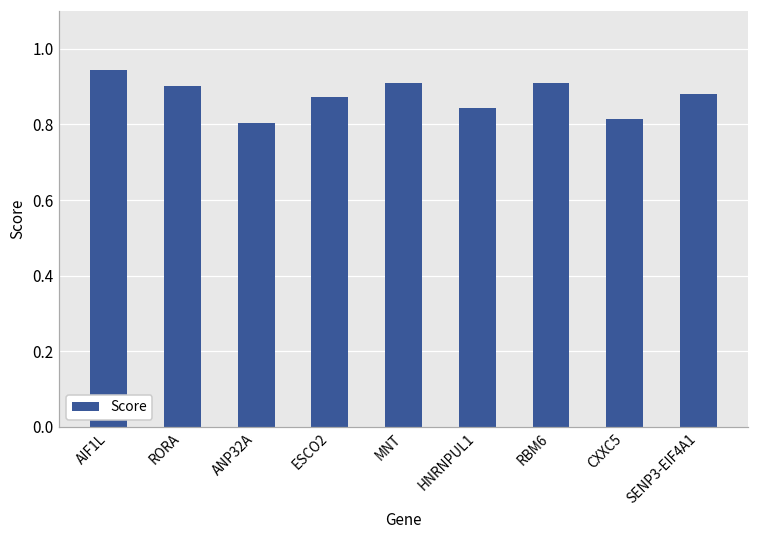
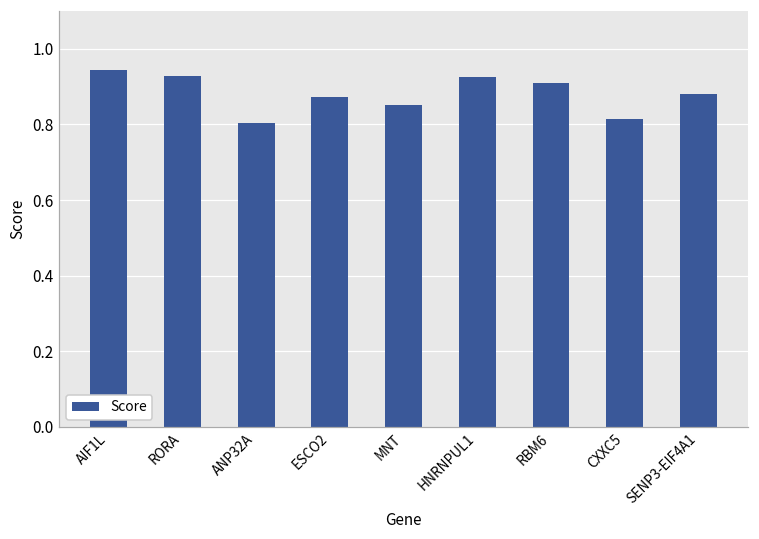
  {
    "AIF1L": 0.95,
-   "RORA": 0.90,
+   "RORA": 0.93,
    "ANP32A": 0.80,
    "ESCO2": 0.87,
-   "MNT": 0.91,
-   "HNRNPUL1": 0.84,
+   "MNT": 0.85,
+   "HNRNPUL1": 0.92,
    "RBM6": 0.91,
    "CXXC5": 0.82,
    "SENP3-EIF4A1": 0.88
  }
